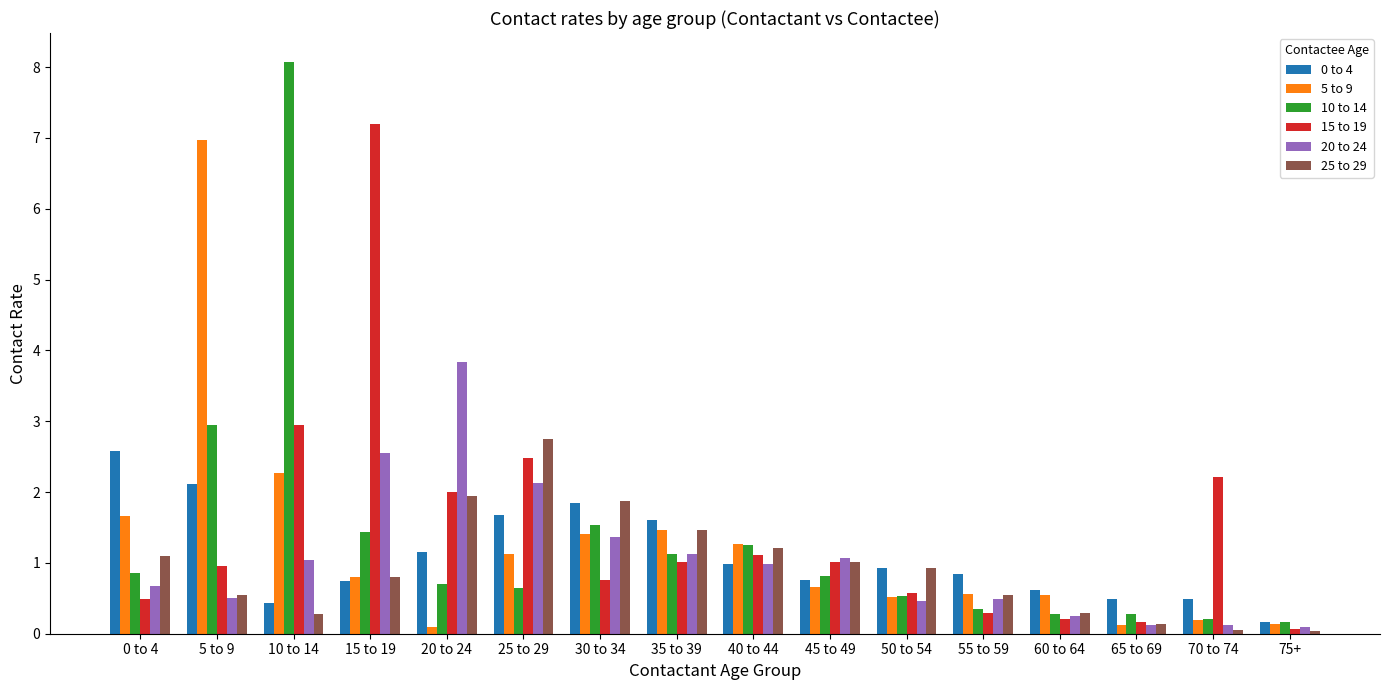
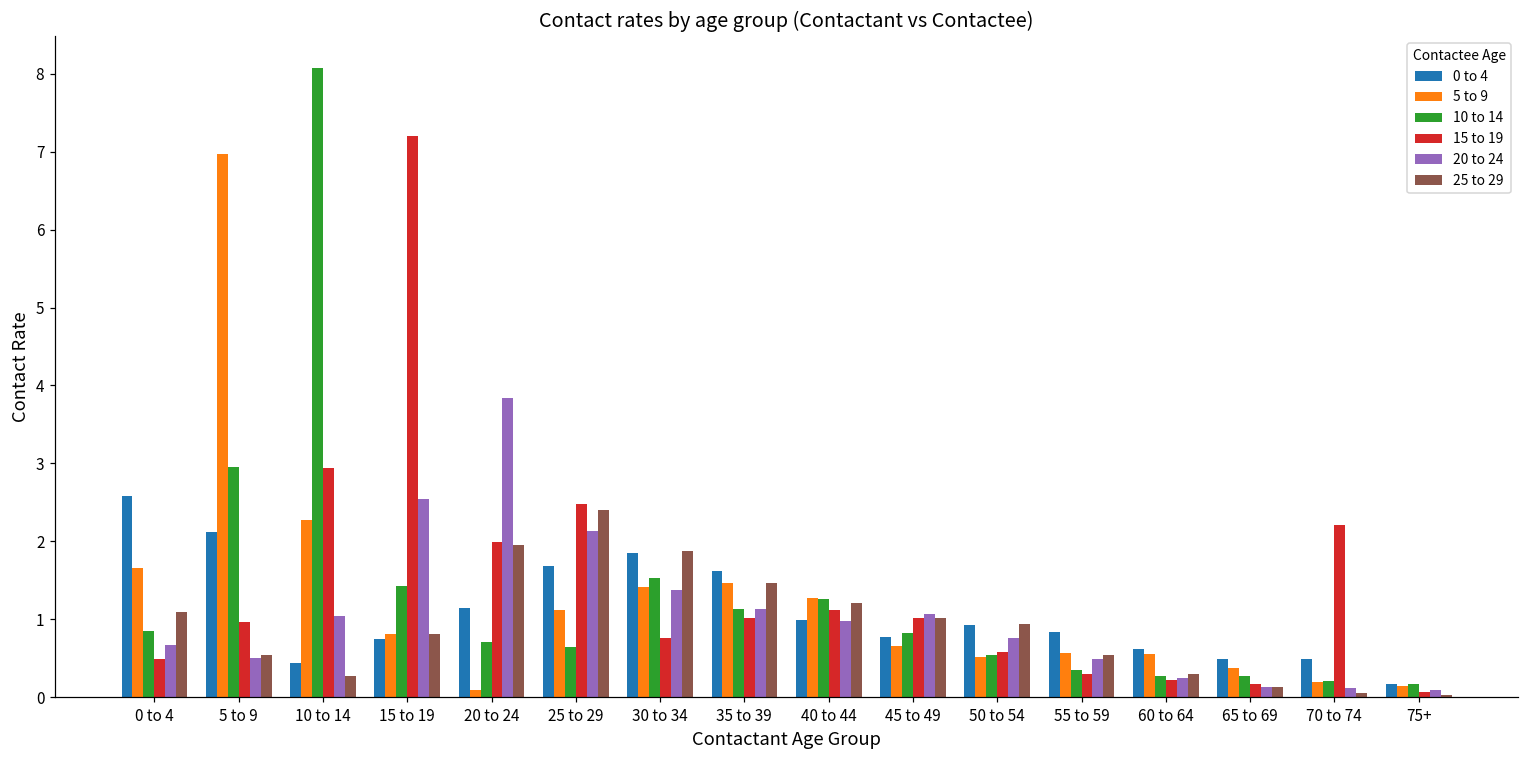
  {
    "0 to 4": {
      "0 to 4": 2.6,
      "5 to 9": 2.1,
      "10 to 14": 0.4,
      "15 to 19": 0.7,
      "20 to 24": 1.1,
      "25 to 29": 1.7,
      "30 to 34": 1.9,
      "35 to 39": 1.6,
      "40 to 44": 1.0,
      "45 to 49": 0.8,
      "50 to 54": 0.9,
      "55 to 59": 0.8,
      "60 to 64": 0.6,
      "65 to 69": 0.5,
      "70 to 74": 0.5,
      "75+": 0.2
    },
    "5 to 9": {
      "0 to 4": 1.7,
      "5 to 9": 7.0,
      "10 to 14": 2.3,
      "15 to 19": 0.8,
      "20 to 24": 0.1,
      "25 to 29": 1.1,
      "30 to 34": 1.4,
      "35 to 39": 1.5,
      "40 to 44": 1.3,
      "45 to 49": 0.7,
      "50 to 54": 0.5,
      "55 to 59": 0.6,
      "60 to 64": 0.5,
-     "65 to 69": 0.1,
+     "65 to 69": 0.4,
      "70 to 74": 0.2,
      "75+": 0.1
    },
    "10 to 14": {
      "0 to 4": 0.9,
      "5 to 9": 3.0,
      "10 to 14": 8.1,
      "15 to 19": 1.4,
      "20 to 24": 0.7,
      "25 to 29": 0.6,
      "30 to 34": 1.5,
      "35 to 39": 1.1,
      "40 to 44": 1.3,
      "45 to 49": 0.8,
      "50 to 54": 0.5,
      "55 to 59": 0.3,
      "60 to 64": 0.3,
      "65 to 69": 0.3,
      "70 to 74": 0.2,
      "75+": 0.2
    },
    "15 to 19": {
      "0 to 4": 0.5,
      "5 to 9": 1.0,
      "10 to 14": 2.9,
      "15 to 19": 7.2,
      "20 to 24": 2.0,
      "25 to 29": 2.5,
      "30 to 34": 0.8,
      "35 to 39": 1.0,
      "40 to 44": 1.1,
      "45 to 49": 1.0,
      "50 to 54": 0.6,
      "55 to 59": 0.3,
      "60 to 64": 0.2,
      "65 to 69": 0.2,
      "70 to 74": 2.2,
      "75+": 0.1
    },
    "20 to 24": {
      "0 to 4": 0.7,
      "5 to 9": 0.5,
      "10 to 14": 1.0,
      "15 to 19": 2.5,
      "20 to 24": 3.8,
      "25 to 29": 2.1,
      "30 to 34": 1.4,
      "35 to 39": 1.1,
      "40 to 44": 1.0,
      "45 to 49": 1.1,
-     "50 to 54": 0.5,
+     "50 to 54": 0.8,
      "55 to 59": 0.5,
      "60 to 64": 0.2,
      "65 to 69": 0.1,
      "70 to 74": 0.1,
      "75+": 0.1
    },
    "25 to 29": {
      "0 to 4": 1.1,
      "5 to 9": 0.5,
      "10 to 14": 0.3,
      "15 to 19": 0.8,
      "20 to 24": 2.0,
-     "25 to 29": 2.7,
+     "25 to 29": 2.4,
      "30 to 34": 1.9,
      "35 to 39": 1.5,
      "40 to 44": 1.2,
      "45 to 49": 1.0,
      "50 to 54": 0.9,
      "55 to 59": 0.5,
      "60 to 64": 0.3,
      "65 to 69": 0.1,
      "70 to 74": 0.1
    }
  }
